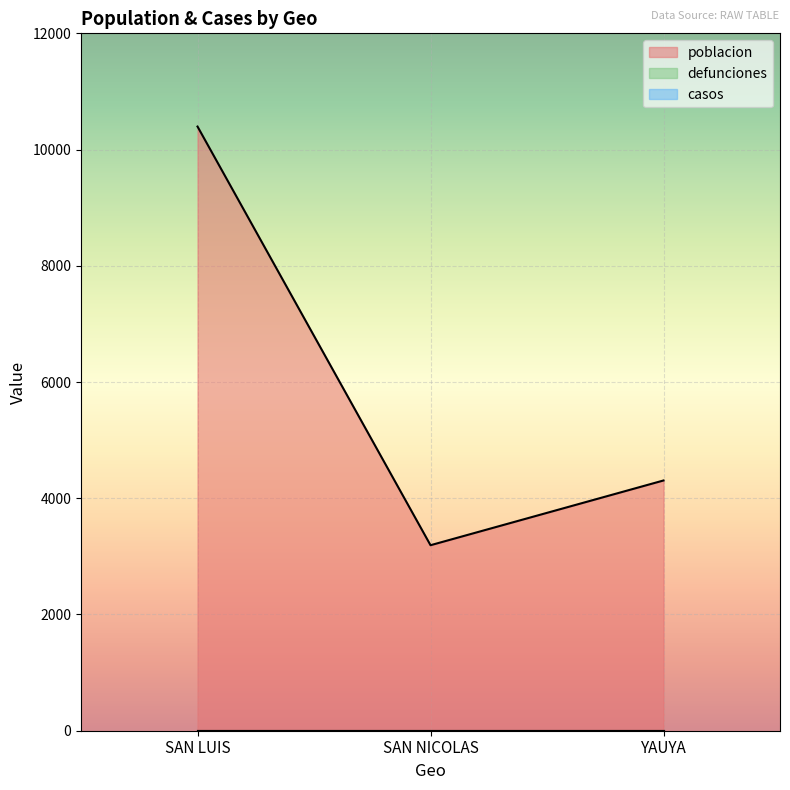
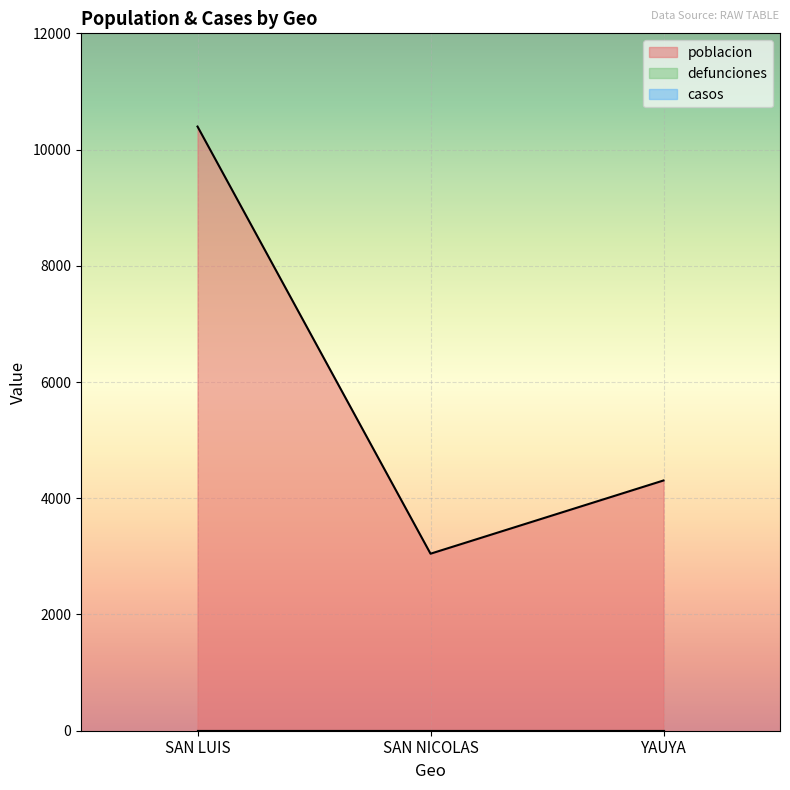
  {
    "poblacion": {
      "SAN LUIS": 10400,
-     "SAN NICOLAS": 3200,
+     "SAN NICOLAS": 3000,
      "YAUYA": 4300
    },
    "casos": {
      "SAN LUIS": 0,
      "SAN NICOLAS": 0,
      "YAUYA": 0
    }
  }
